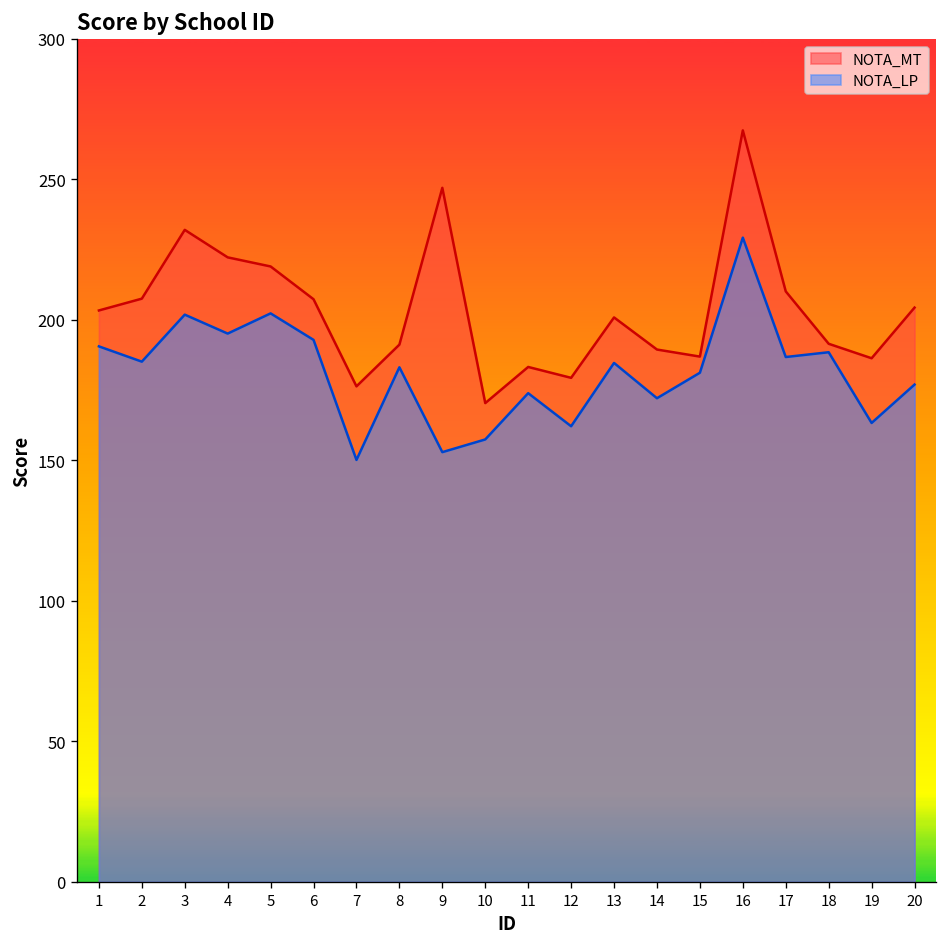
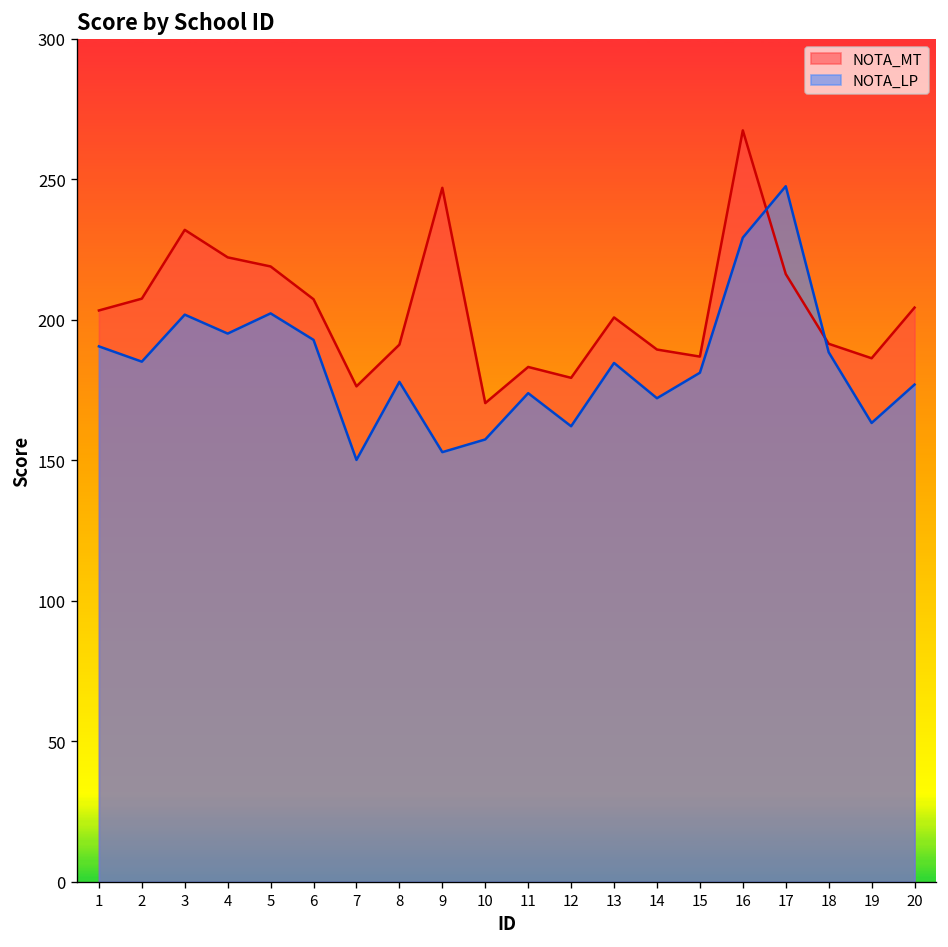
  {
    "NOTA_MT": {
      "1": 203,
      "2": 208,
      "3": 232,
      "4": 222,
      "5": 219,
      "6": 207,
      "7": 176,
      "8": 191,
      "9": 247,
      "10": 170,
      "11": 183,
      "12": 179,
      "13": 201,
      "14": 189,
      "15": 187,
      "16": 267,
-     "17": 210,
+     "17": 216,
      "18": 192,
      "19": 186,
      "20": 204
    },
    "NOTA_LP": {
      "1": 191,
      "2": 185,
      "3": 202,
      "4": 195,
      "5": 202,
      "6": 193,
      "7": 150,
-     "8": 183,
+     "8": 178,
      "9": 153,
      "10": 157,
      "11": 174,
      "12": 162,
      "13": 185,
      "14": 172,
      "15": 181,
      "16": 229,
-     "17": 187,
+     "17": 248,
      "18": 189,
      "19": 163,
      "20": 177
    }
  }
